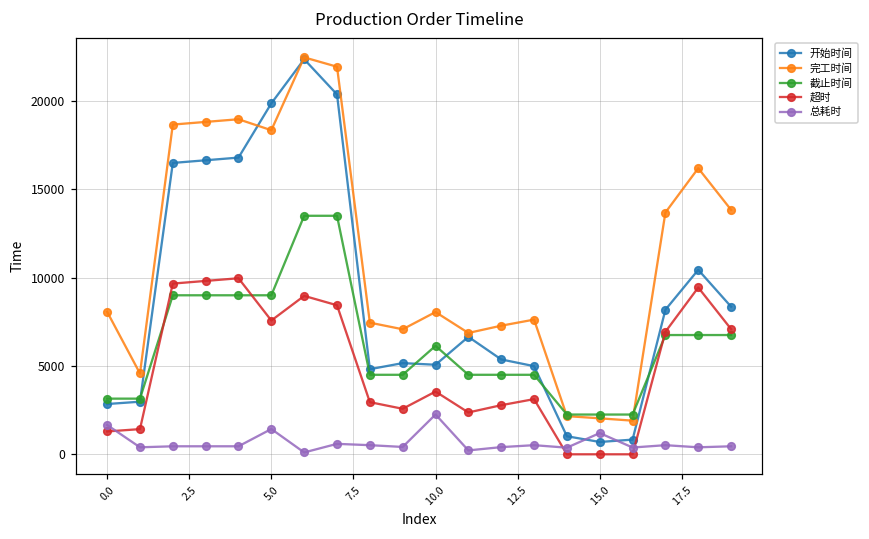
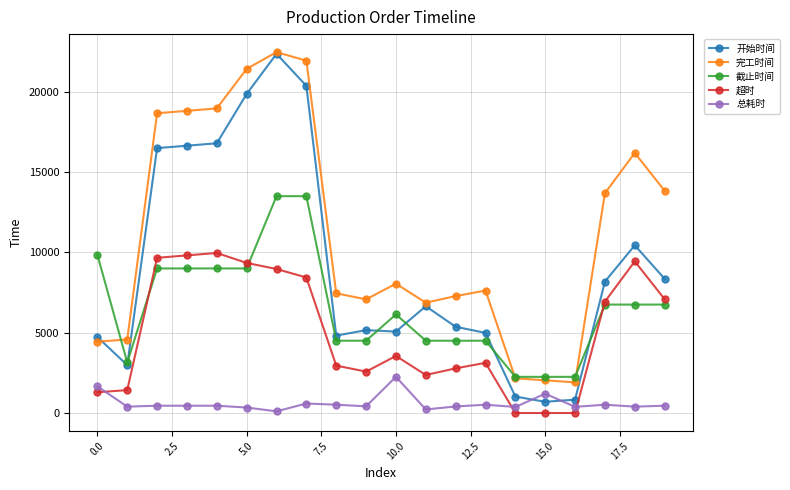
  {
    "开始时间": {
-     "0.0": 2800,
+     "0.0": 4700,
      "5.0": 19900,
      "10.0": 5100,
      "15.0": 700
    },
    "完工时间": {
-     "0.0": 8100,
-     "5.0": 18300,
+     "0.0": 4400,
+     "5.0": 21400,
      "10.0": 8100,
      "15.0": 2000
    },
    "截止时间": {
-     "0.0": 3200,
+     "0.0": 9800,
      "5.0": 9000,
      "10.0": 6100,
      "15.0": 2300
    },
    "超时": {
      "0.0": 1300,
-     "5.0": 7600,
+     "5.0": 9300,
      "10.0": 3600,
      "15.0": 0
    },
    "总耗时": {
      "0.0": 1700,
-     "5.0": 1400,
+     "5.0": 300,
      "10.0": 2300,
      "15.0": 1200
    }
  }
